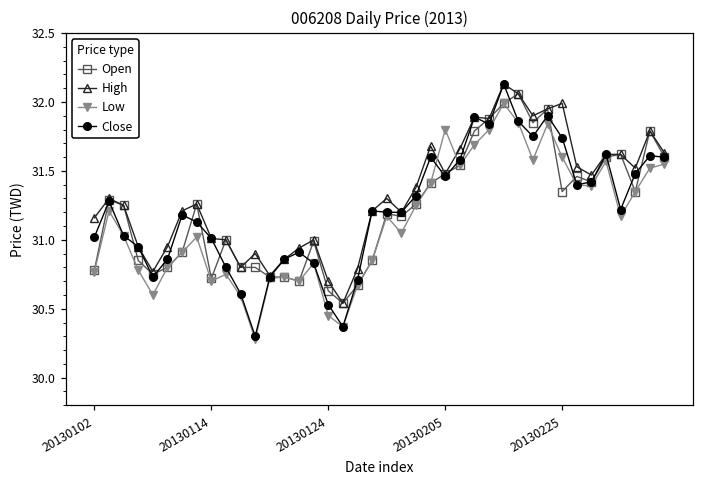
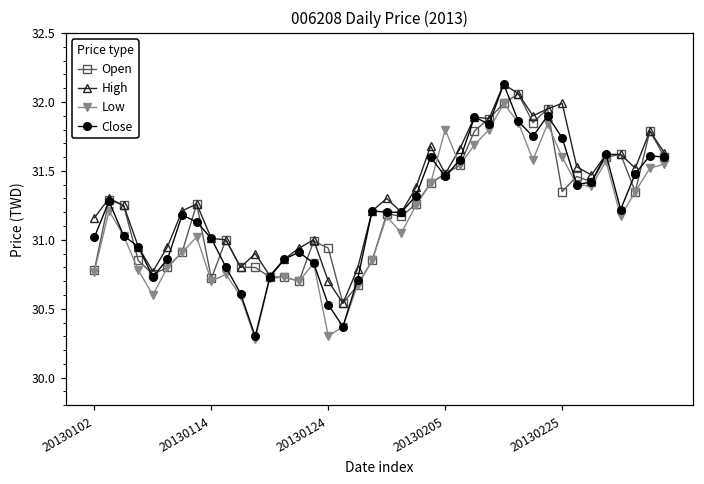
  {
    "Open": {
-     "20130124": 30.63,
+     "20130124": 30.94,
      "20130225": 31.35
    },
    "Low": {
-     "20130124": 30.45,
+     "20130124": 30.30,
      "20130205": 31.80,
      "20130225": 31.60
    }
  }
